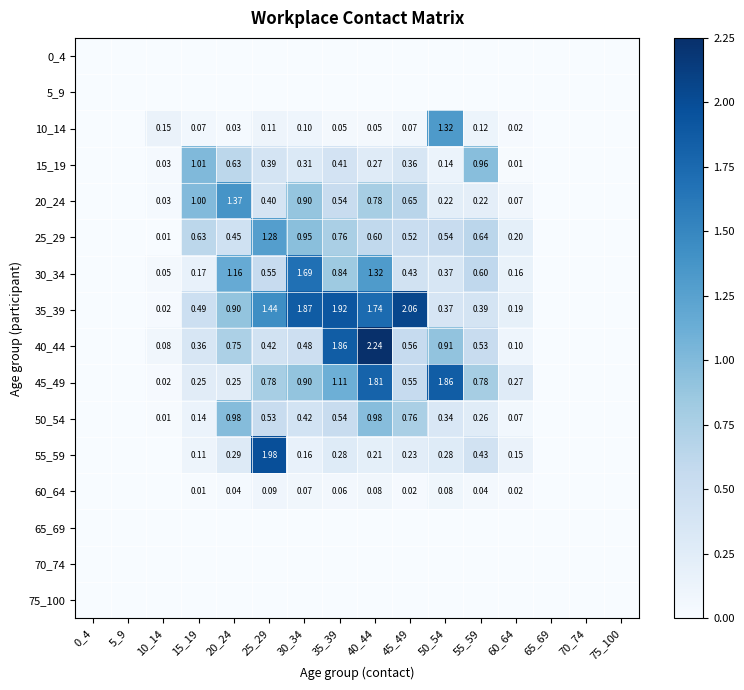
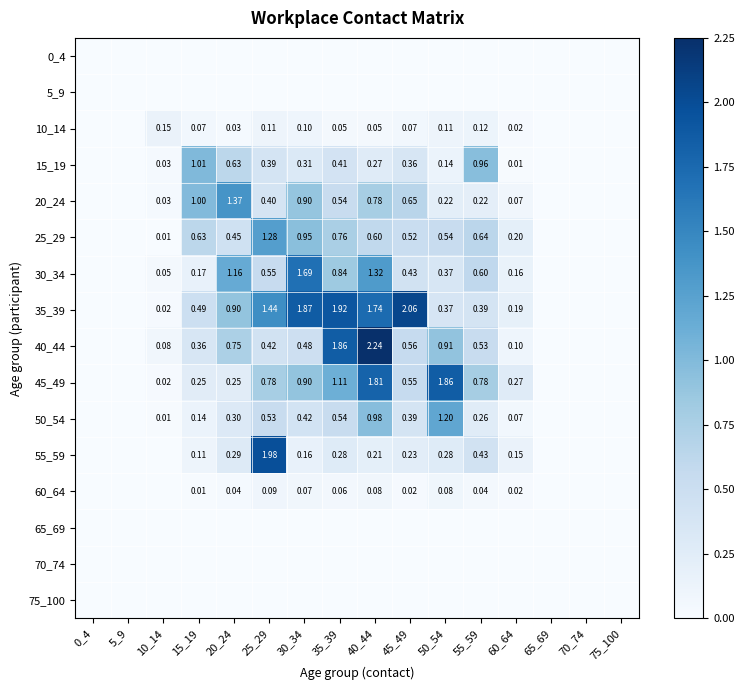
  {
    "10_14": {
      "10_14": 0.15,
      "15_19": 0.07,
      "20_24": 0.03,
      "25_29": 0.11,
      "30_34": 0.10,
      "35_39": 0.05,
      "40_44": 0.05,
      "45_49": 0.07,
-     "50_54": 1.32,
+     "50_54": 0.11,
      "55_59": 0.12,
      "60_64": 0.02
    },
    "15_19": {
      "10_14": 0.03,
      "15_19": 1.01,
      "20_24": 0.63,
      "25_29": 0.39,
      "30_34": 0.31,
      "35_39": 0.41,
      "40_44": 0.27,
      "45_49": 0.36,
      "50_54": 0.14,
      "55_59": 0.96,
      "60_64": 0.01
    },
    "20_24": {
      "10_14": 0.03,
      "15_19": 1.00,
      "20_24": 1.37,
      "25_29": 0.40,
      "30_34": 0.90,
      "35_39": 0.54,
      "40_44": 0.78,
      "45_49": 0.65,
      "50_54": 0.22,
      "55_59": 0.22,
      "60_64": 0.07
    },
    "25_29": {
      "10_14": 0.01,
      "15_19": 0.63,
      "20_24": 0.45,
      "25_29": 1.28,
      "30_34": 0.95,
      "35_39": 0.76,
      "40_44": 0.60,
      "45_49": 0.52,
      "50_54": 0.54,
      "55_59": 0.64,
      "60_64": 0.20
    },
    "30_34": {
      "10_14": 0.05,
      "15_19": 0.17,
      "20_24": 1.16,
      "25_29": 0.55,
      "30_34": 1.69,
      "35_39": 0.84,
      "40_44": 1.32,
      "45_49": 0.43,
      "50_54": 0.37,
      "55_59": 0.60,
      "60_64": 0.16
    },
    "35_39": {
      "10_14": 0.02,
      "15_19": 0.49,
      "20_24": 0.90,
      "25_29": 1.44,
      "30_34": 1.87,
      "35_39": 1.92,
      "40_44": 1.74,
      "45_49": 2.06,
      "50_54": 0.37,
      "55_59": 0.39,
      "60_64": 0.19
    },
    "40_44": {
      "10_14": 0.08,
      "15_19": 0.36,
      "20_24": 0.75,
      "25_29": 0.42,
      "30_34": 0.48,
      "35_39": 1.86,
      "40_44": 2.24,
      "45_49": 0.56,
      "50_54": 0.91,
      "55_59": 0.53,
      "60_64": 0.10
    },
    "45_49": {
      "10_14": 0.02,
      "15_19": 0.25,
      "20_24": 0.25,
      "25_29": 0.78,
      "30_34": 0.90,
      "35_39": 1.11,
      "40_44": 1.81,
      "45_49": 0.55,
      "50_54": 1.86,
      "55_59": 0.78,
      "60_64": 0.27
    },
    "50_54": {
      "10_14": 0.01,
      "15_19": 0.14,
-     "20_24": 0.98,
+     "20_24": 0.30,
      "25_29": 0.53,
      "30_34": 0.42,
      "35_39": 0.54,
      "40_44": 0.98,
-     "45_49": 0.76,
-     "50_54": 0.34,
+     "45_49": 0.39,
+     "50_54": 1.20,
      "55_59": 0.26,
      "60_64": 0.07
    },
    "55_59": {
      "15_19": 0.11,
      "20_24": 0.29,
      "25_29": 1.98,
      "30_34": 0.16,
      "35_39": 0.28,
      "40_44": 0.21,
      "45_49": 0.23,
      "50_54": 0.28,
      "55_59": 0.43,
      "60_64": 0.15
    },
    "60_64": {
      "15_19": 0.01,
      "20_24": 0.04,
      "25_29": 0.09,
      "30_34": 0.07,
      "35_39": 0.06,
      "40_44": 0.08,
      "45_49": 0.02,
      "50_54": 0.08,
      "55_59": 0.04,
      "60_64": 0.02
    }
  }
